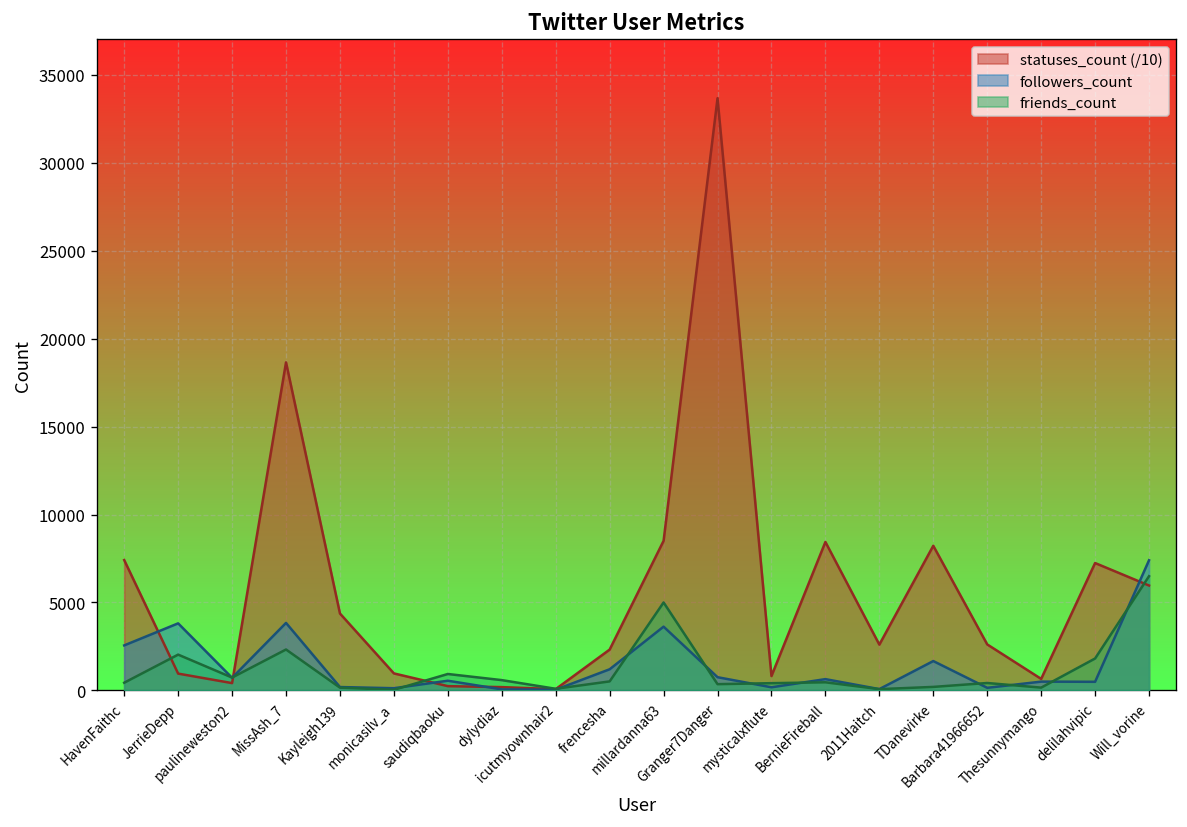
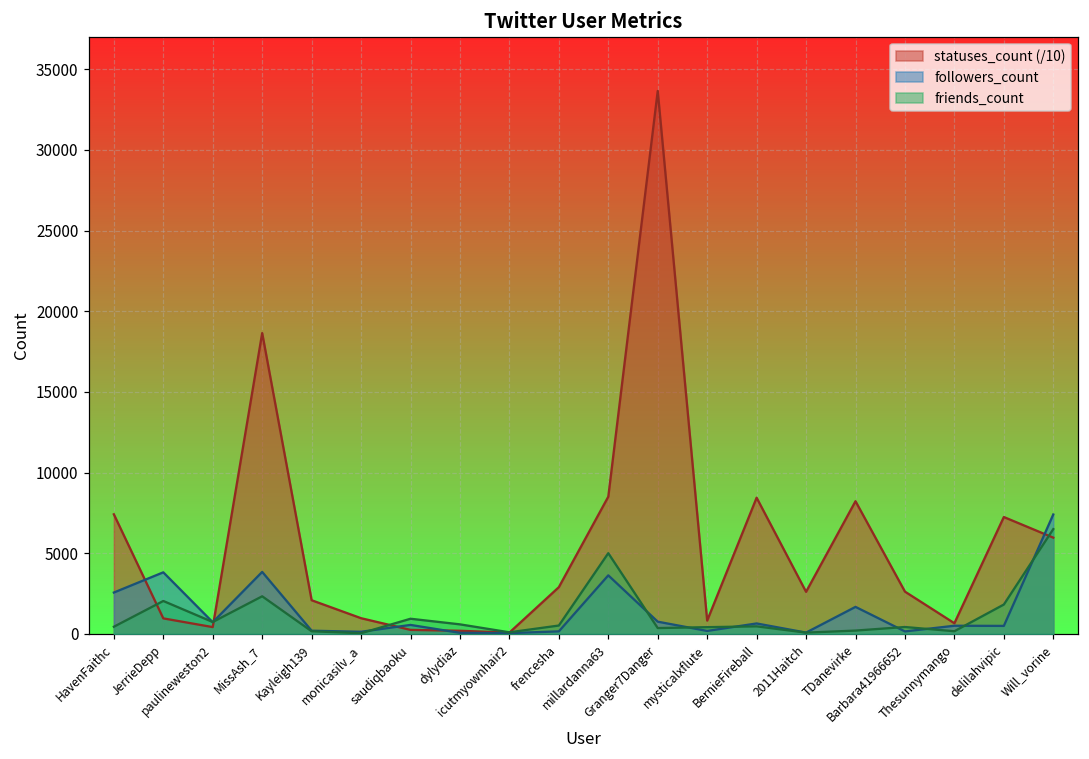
  {
    "statuses_count (/10)": {
      "HavenFaithc": 7400,
      "JerrieDepp": 1000,
      "paulineweston2": 400,
      "MissAsh_7": 18600,
-     "Kayleigh139": 4400,
+     "Kayleigh139": 2100,
      "monicasilv_a": 1000,
      "saudiqbaoku": 200,
-     "frencesha": 2300,
+     "frencesha": 2900,
      "millardanna63": 8500,
      "Granger7Danger": 33700,
      "mysticalxflute": 800,
      "BernieFireball": 8400,
      "2011Haitch": 2600,
      "TDanevirke": 8200,
      "Barbara41966652": 2600,
      "delilahvipic": 7200,
      "Will_vorine": 6000
    },
    "followers_count": {
      "HavenFaithc": 2600,
      "JerrieDepp": 3800,
      "MissAsh_7": 3800,
      "saudiqbaoku": 600,
-     "frencesha": 1200,
+     "frencesha": 200,
      "millardanna63": 3600,
      "Granger7Danger": 800,
      "mysticalxflute": 200,
      "BernieFireball": 600,
      "TDanevirke": 1700,
      "Barbara41966652": 200,
      "delilahvipic": 500,
      "Will_vorine": 7400
    },
    "friends_count": {
      "HavenFaithc": 400,
      "JerrieDepp": 2000,
      "MissAsh_7": 2300,
      "saudiqbaoku": 900,
      "dylydiaz": 600,
      "frencesha": 500,
      "millardanna63": 5000,
      "Granger7Danger": 400,
      "mysticalxflute": 400,
      "BernieFireball": 500,
      "TDanevirke": 200,
      "Barbara41966652": 400,
      "Thesunnymango": 200,
      "delilahvipic": 1800,
      "Will_vorine": 6500
    }
  }
